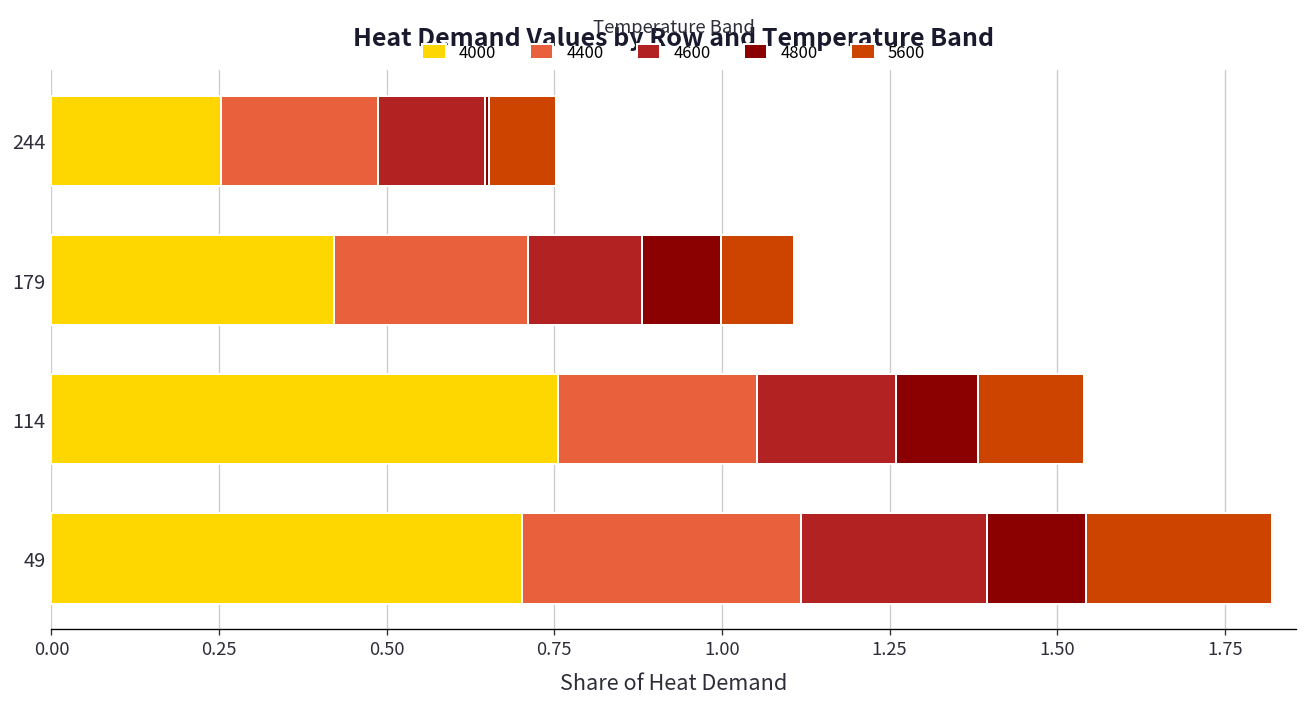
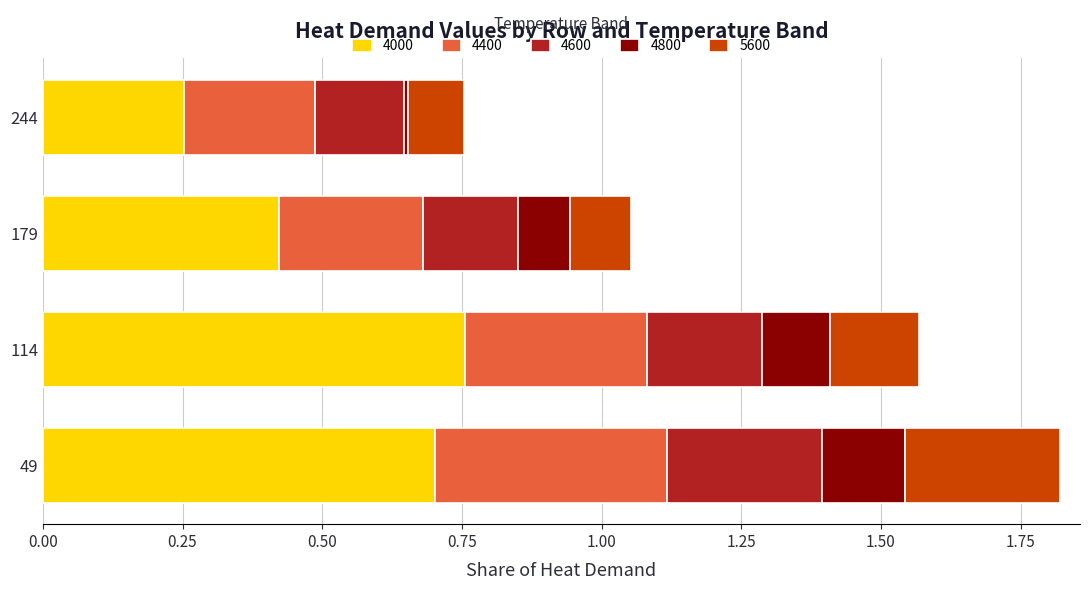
  {
    "4000": {
      "244": 0.25,
      "179": 0.42,
      "114": 0.76,
      "49": 0.70
    },
    "4400": {
      "244": 0.23,
-     "179": 0.29,
-     "114": 0.30,
+     "179": 0.26,
+     "114": 0.33,
      "49": 0.42
    },
    "4800": {
      "244": 0.01,
-     "179": 0.12,
+     "179": 0.09,
      "114": 0.12,
      "49": 0.15
    }
  }
